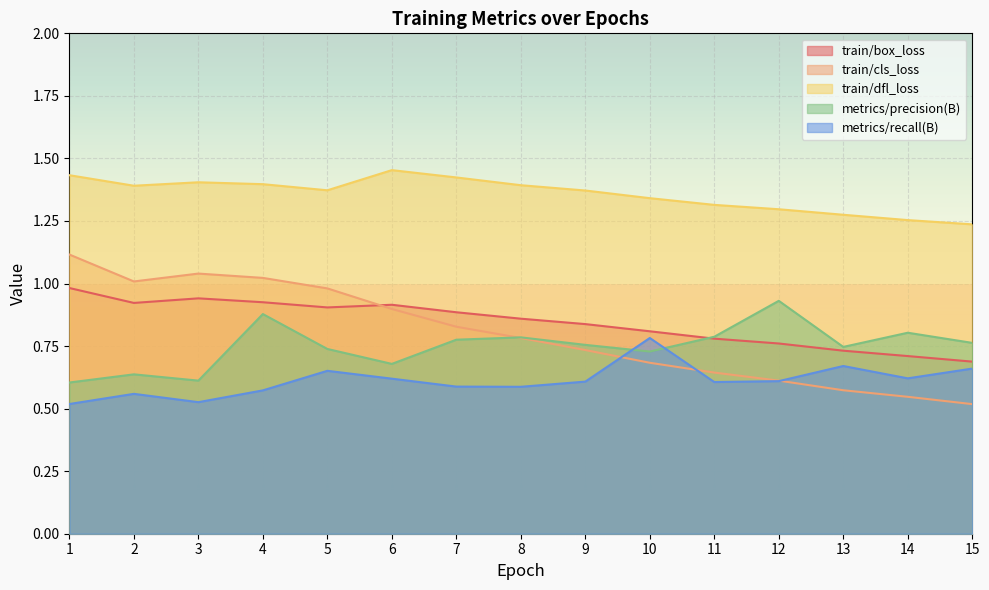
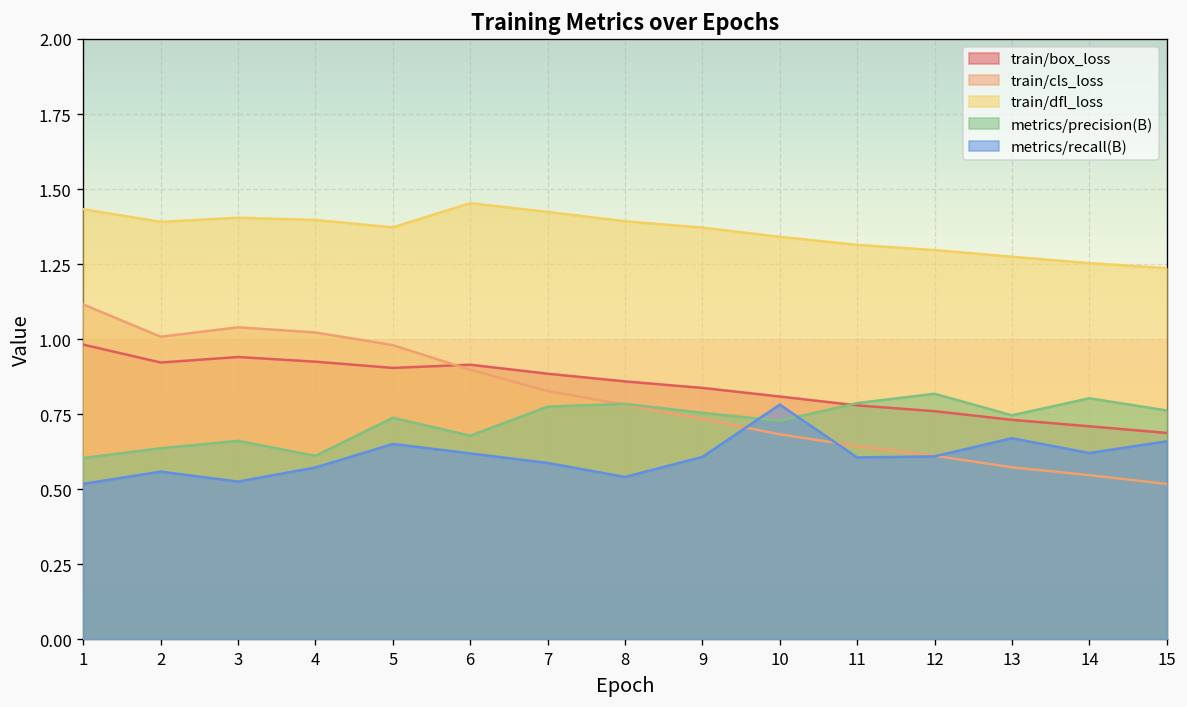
  {
    "metrics/precision(B)": {
      "1": 0.60,
      "2": 0.64,
-     "3": 0.61,
-     "4": 0.88,
+     "3": 0.66,
+     "4": 0.61,
      "5": 0.74,
      "6": 0.68,
      "7": 0.78,
      "9": 0.75,
      "10": 0.73,
-     "12": 0.93,
+     "12": 0.82,
      "13": 0.75,
      "14": 0.80,
      "15": 0.76
    },
    "metrics/recall(B)": {
      "1": 0.52,
      "2": 0.56,
      "3": 0.53,
      "4": 0.57,
      "5": 0.65,
      "6": 0.62,
      "7": 0.59,
-     "8": 0.59,
+     "8": 0.54,
      "9": 0.61,
      "10": 0.78,
      "11": 0.61,
      "13": 0.67,
      "14": 0.62,
      "15": 0.66
    }
  }
